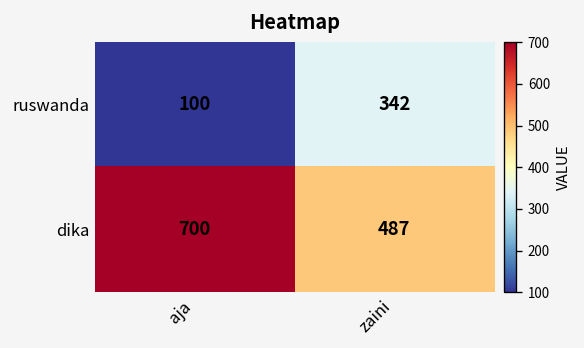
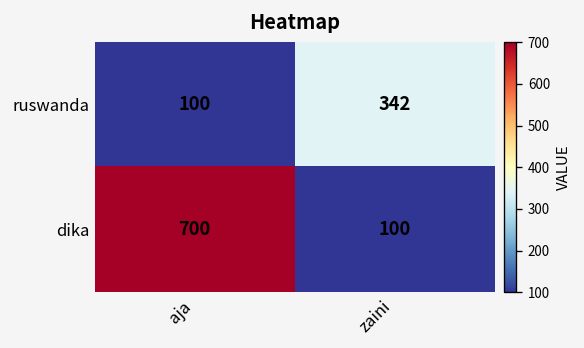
  {
    "ruswanda": {
      "aja": 100,
      "zaini": 342
    },
    "dika": {
      "aja": 700,
-     "zaini": 487
+     "zaini": 100
    }
  }
